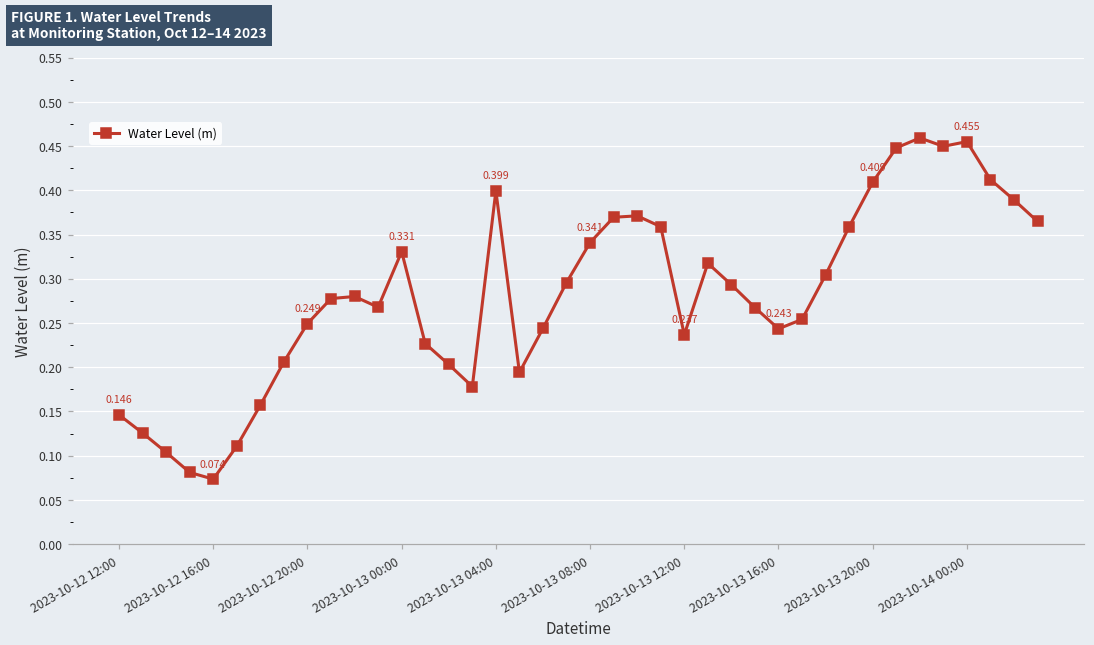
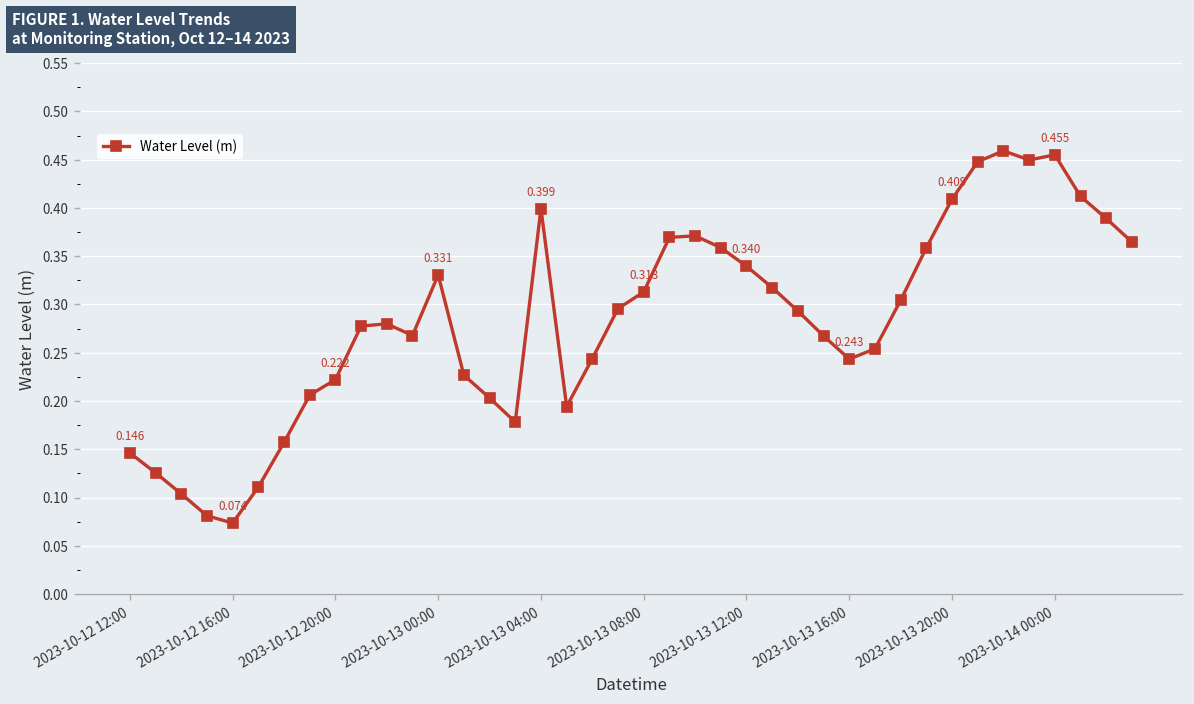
  {
    "2023-10-12 12:00": 0.146,
    "2023-10-12 16:00": 0.074,
-   "2023-10-12 20:00": 0.249,
+   "2023-10-12 20:00": 0.222,
    "2023-10-13 00:00": 0.331,
    "2023-10-13 04:00": 0.399,
-   "2023-10-13 08:00": 0.341,
-   "2023-10-13 12:00": 0.237,
+   "2023-10-13 08:00": 0.313,
+   "2023-10-13 12:00": 0.340,
    "2023-10-13 16:00": 0.243,
    "2023-10-13 20:00": 0.409,
    "2023-10-14 00:00": 0.455
  }
